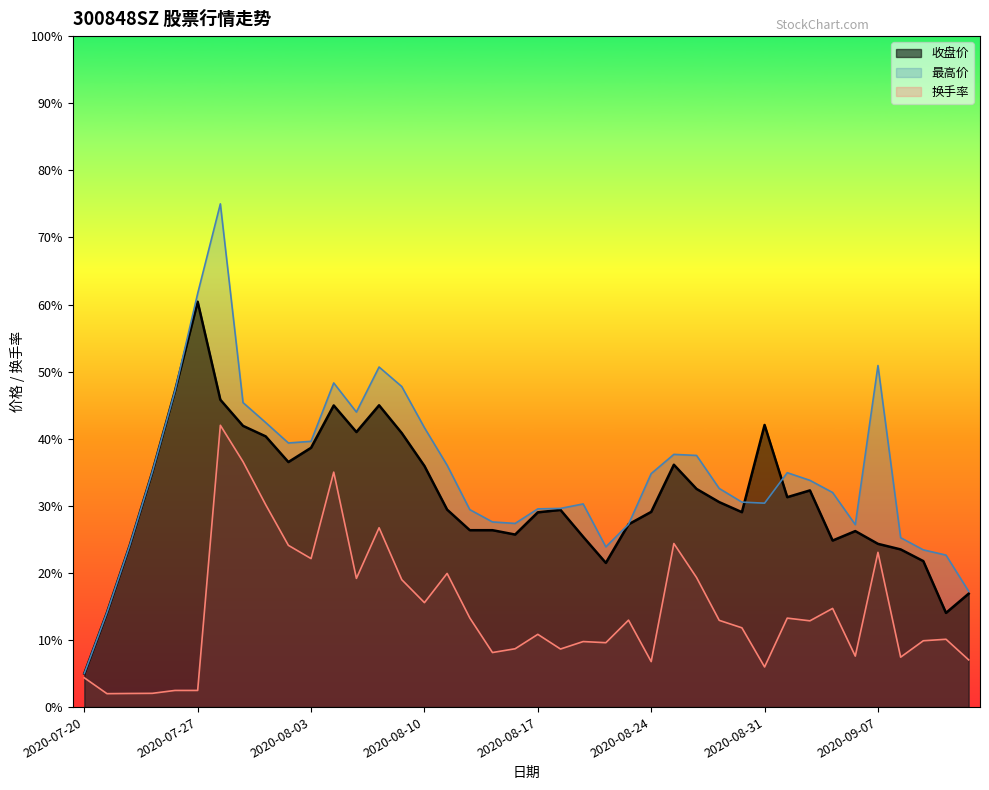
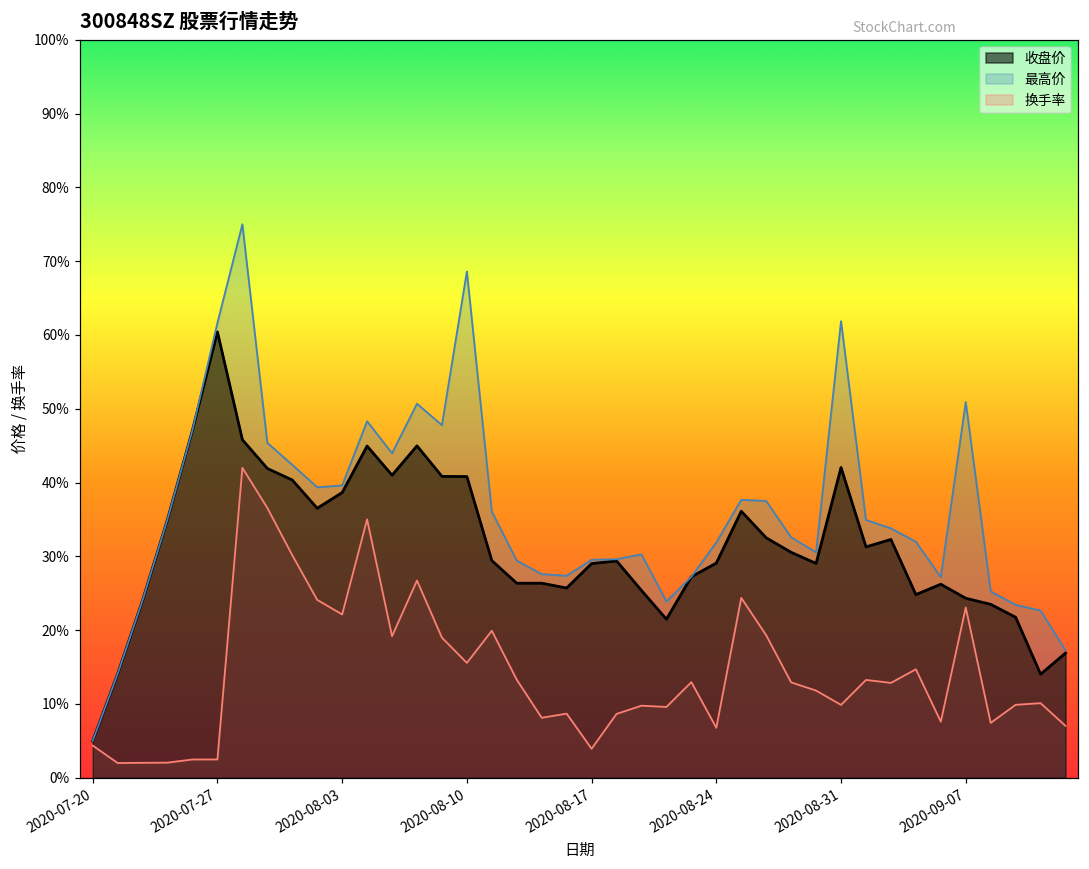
  {
    "收盘价": {
      "2020-07-27": "60%",
      "2020-08-03": "39%",
-     "2020-08-10": "36%",
+     "2020-08-10": "41%",
      "2020-08-17": "29%",
      "2020-08-24": "29%",
      "2020-08-31": "42%",
      "2020-09-07": "24%"
    },
    "最高价": {
      "2020-07-27": "62%",
      "2020-08-03": "40%",
-     "2020-08-10": "42%",
+     "2020-08-10": "69%",
      "2020-08-17": "30%",
-     "2020-08-24": "35%",
-     "2020-08-31": "30%",
+     "2020-08-24": "32%",
+     "2020-08-31": "62%",
      "2020-09-07": "51%"
    },
    "换手率": {
      "2020-07-20": "4%",
      "2020-07-27": "2%",
      "2020-08-03": "22%",
      "2020-08-10": "16%",
-     "2020-08-17": "11%",
+     "2020-08-17": "4%",
      "2020-08-24": "7%",
-     "2020-08-31": "6%",
+     "2020-08-31": "10%",
      "2020-09-07": "23%"
    }
  }
